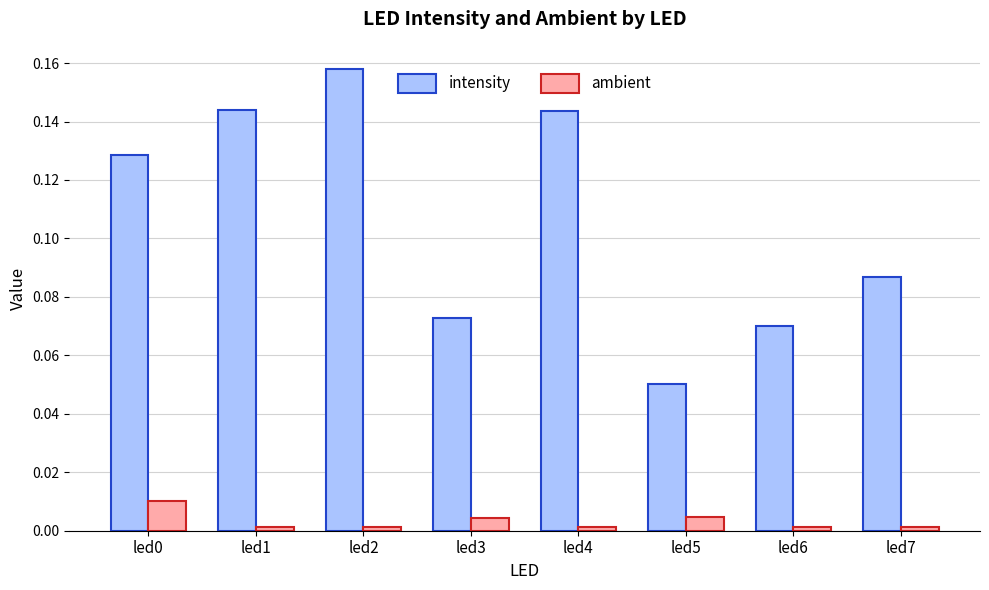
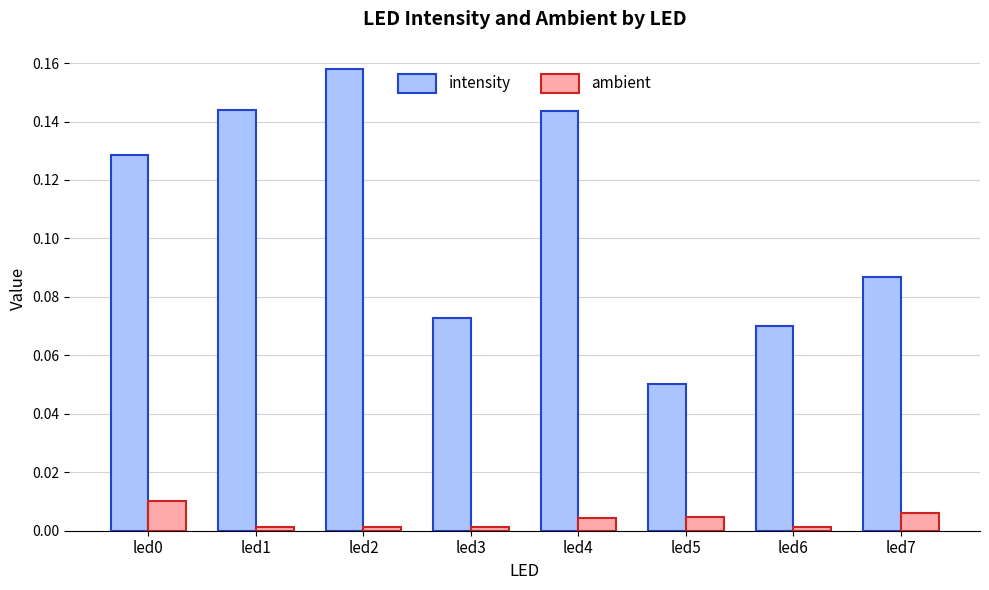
  {
    "intensity": {
      "led0": 0.128,
      "led1": 0.144,
      "led2": 0.158,
      "led3": 0.073,
      "led4": 0.144,
      "led5": 0.050,
      "led6": 0.070,
      "led7": 0.087
    },
    "ambient": {
      "led0": 0.010,
      "led1": 0.001,
      "led2": 0.001,
-     "led3": 0.004,
-     "led4": 0.001,
+     "led3": 0.001,
+     "led4": 0.004,
      "led5": 0.005,
      "led6": 0.001,
-     "led7": 0.001
+     "led7": 0.006
    }
  }
